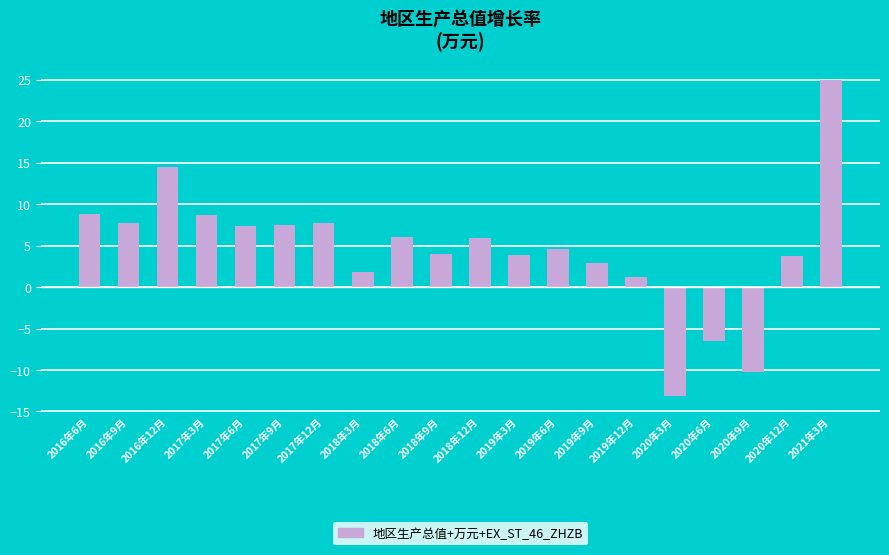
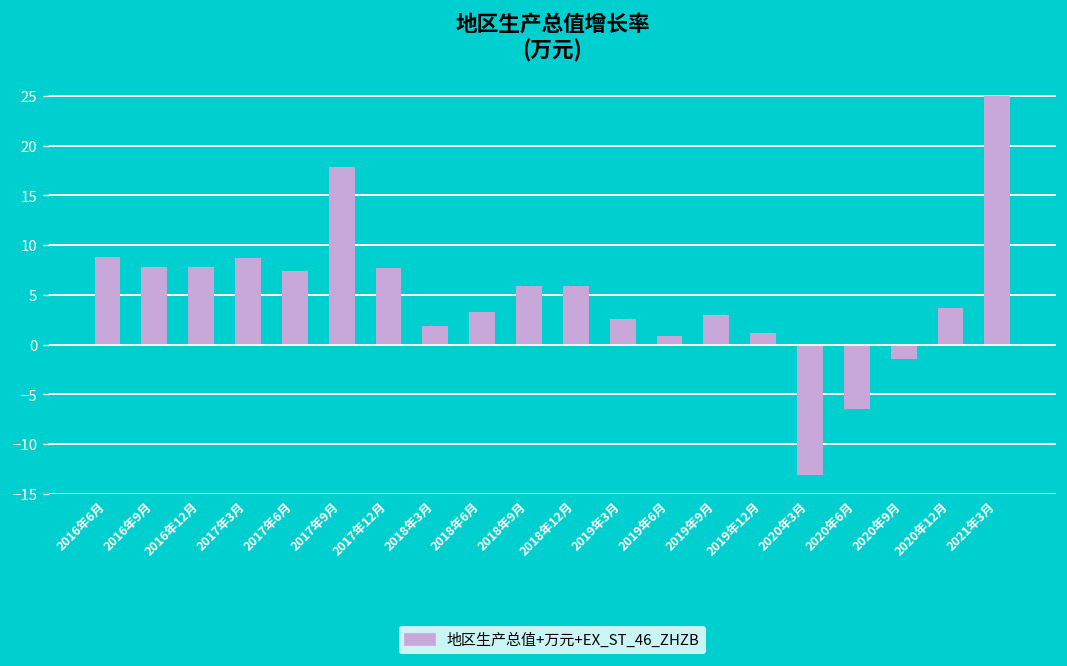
  {
    "2016年6月": 9,
    "2016年9月": 8,
-   "2016年12月": 14,
+   "2016年12月": 8,
    "2017年3月": 9,
    "2017年6月": 7,
-   "2017年9月": 7,
+   "2017年9月": 18,
    "2017年12月": 8,
    "2018年3月": 2,
-   "2018年6月": 6,
-   "2018年9月": 4,
+   "2018年6月": 3,
+   "2018年9月": 6,
    "2018年12月": 6,
-   "2019年3月": 4,
-   "2019年6月": 5,
+   "2019年3月": 3,
+   "2019年6月": 1,
    "2019年9月": 3,
    "2019年12月": 1,
    "2020年3月": -13,
    "2020年6月": -6,
-   "2020年9月": -10,
+   "2020年9月": -1,
    "2020年12月": 4,
    "2021年3月": 25
  }
